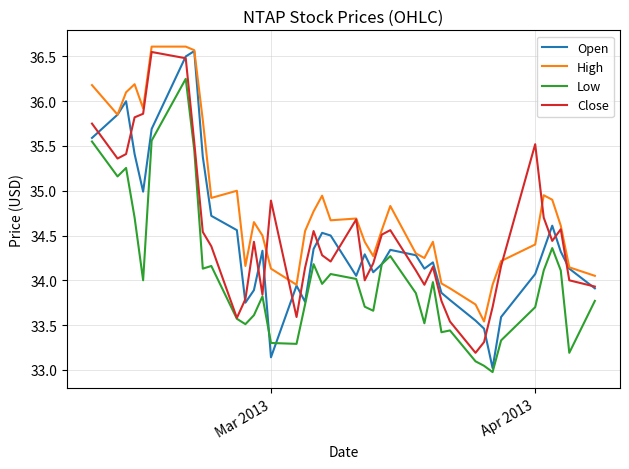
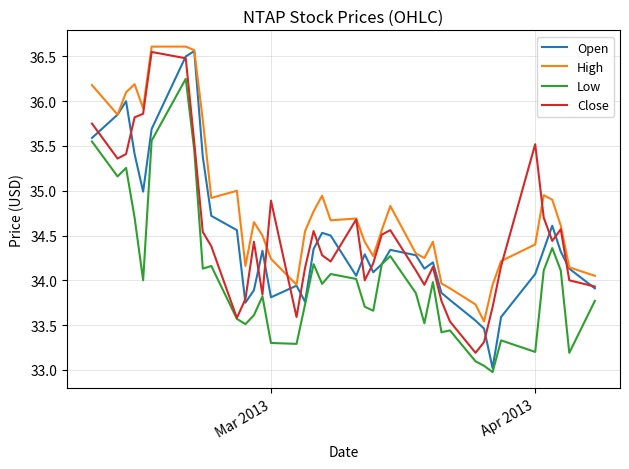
  {
    "Open": {
-     "Mar 2013": 33.1,
+     "Mar 2013": 33.8,
      "Apr 2013": 34.1
    },
    "High": {
-     "Mar 2013": 34.1,
+     "Mar 2013": 34.2,
      "Apr 2013": 34.4
    },
    "Low": {
      "Mar 2013": 33.3,
-     "Apr 2013": 33.7
+     "Apr 2013": 33.2
    },
    "Close": {
      "Mar 2013": 34.9,
      "Apr 2013": 35.5
    }
  }
